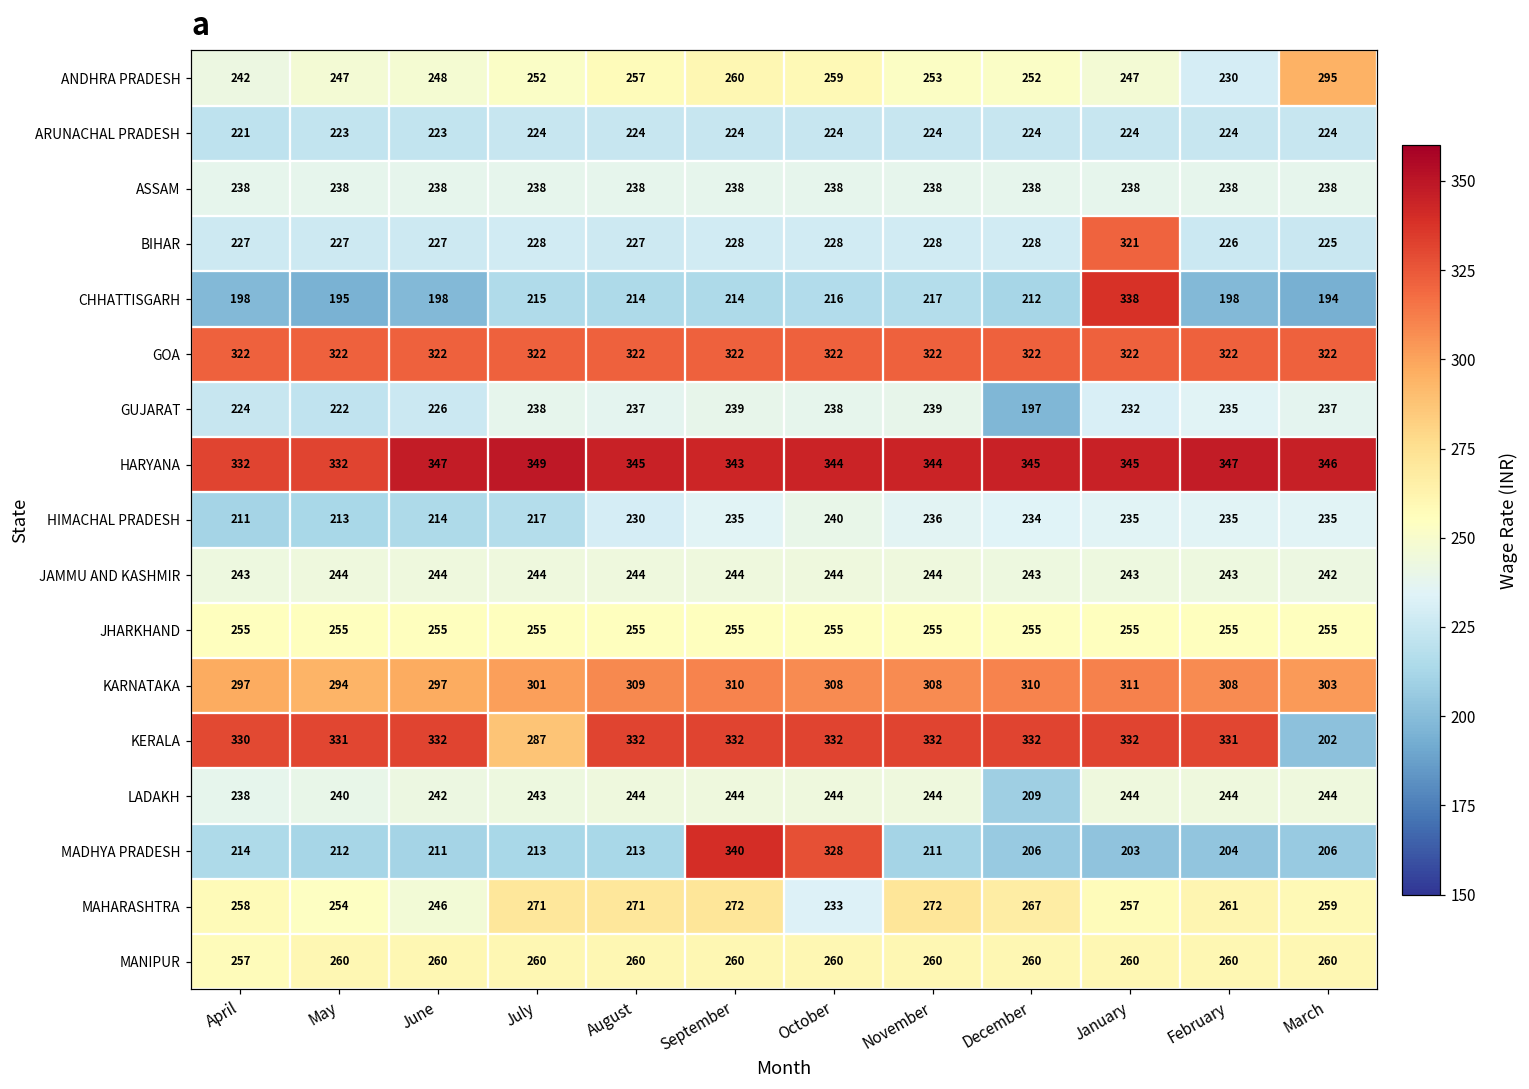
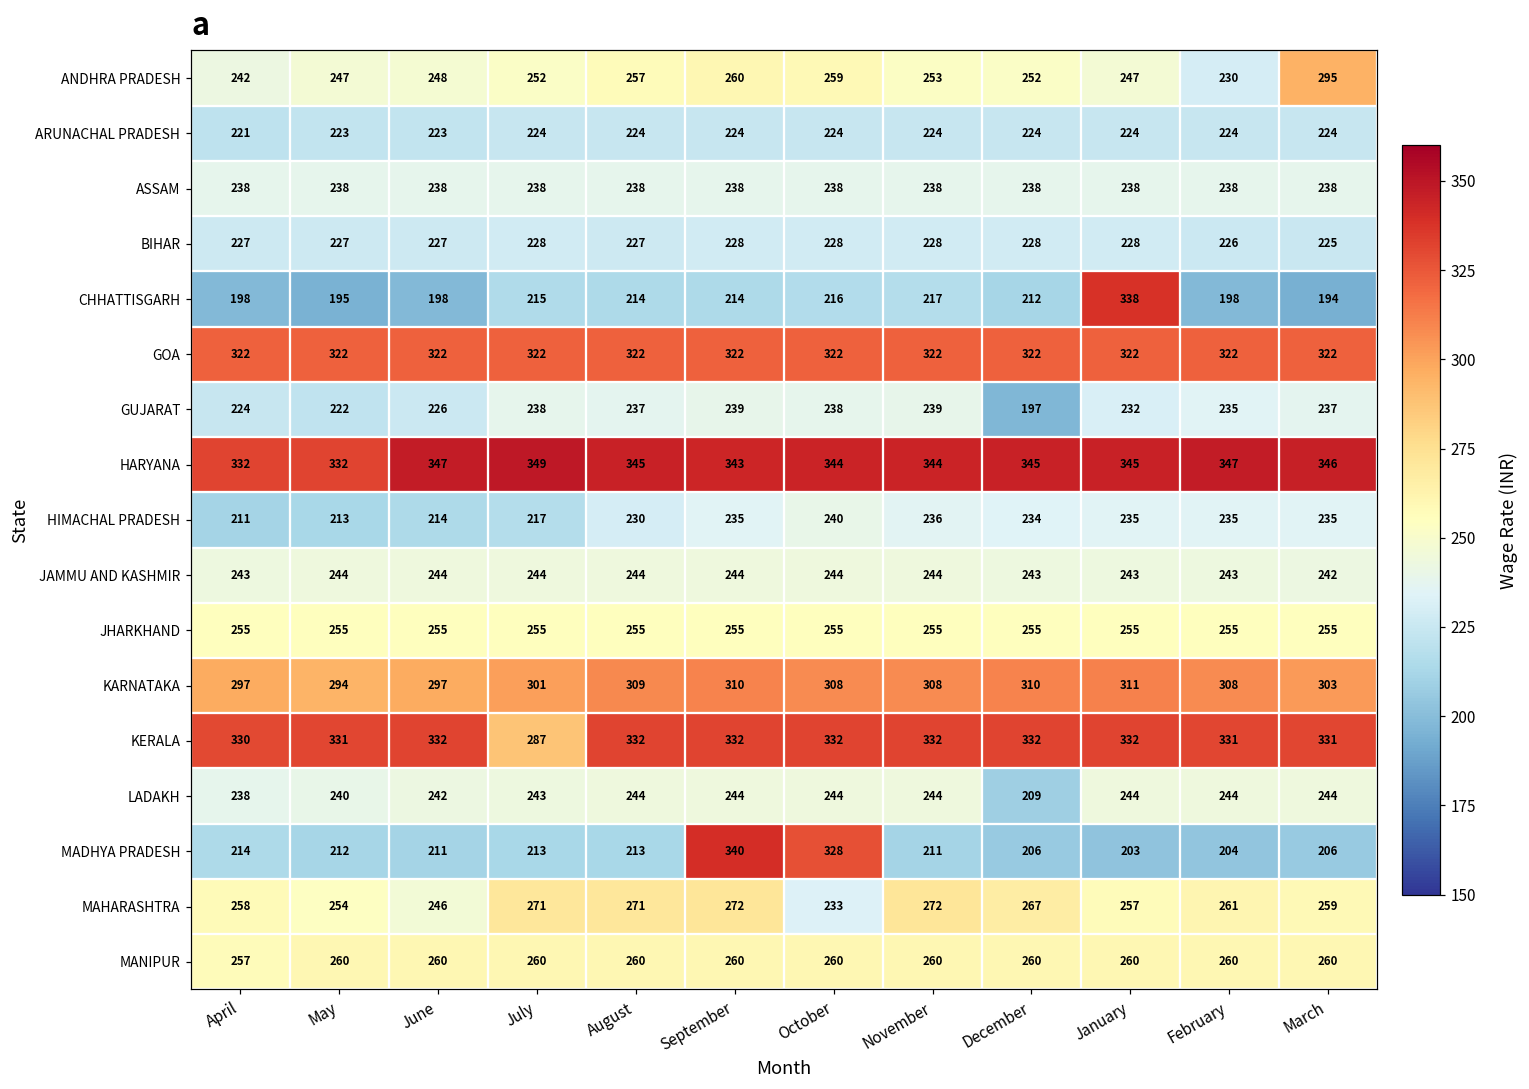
  {
    "BIHAR": {
      "April": 227,
      "May": 227,
      "June": 227,
      "July": 228,
      "August": 227,
      "September": 228,
      "October": 228,
      "November": 228,
      "December": 228,
-     "January": 321,
+     "January": 228,
      "February": 226,
      "March": 225
    },
    "KERALA": {
      "April": 330,
      "May": 331,
      "June": 332,
      "July": 287,
      "August": 332,
      "September": 332,
      "October": 332,
      "November": 332,
      "December": 332,
      "January": 332,
      "February": 331,
-     "March": 202
+     "March": 331
    }
  }
